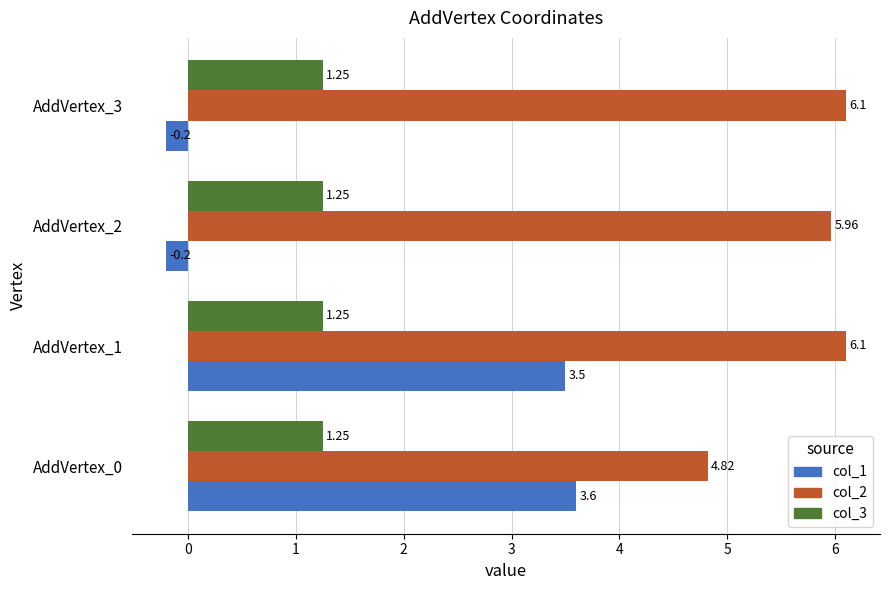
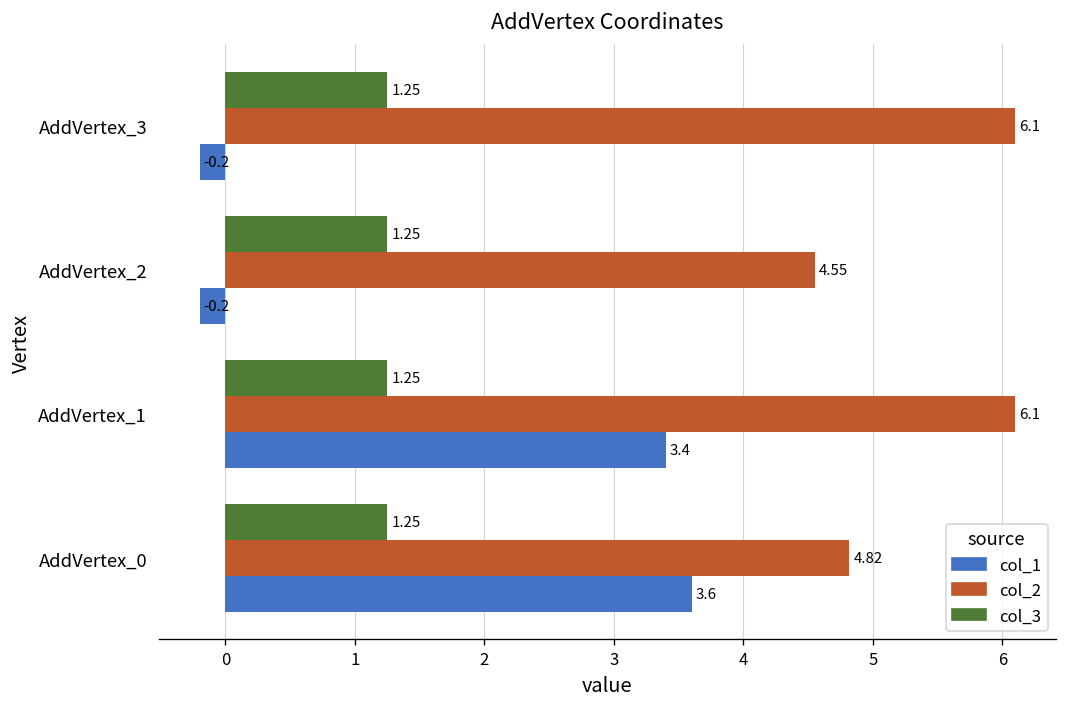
  {
    "col_1": {
      "AddVertex_3": -0.2,
      "AddVertex_2": -0.2,
-     "AddVertex_1": 3.5,
+     "AddVertex_1": 3.4,
      "AddVertex_0": 3.6
    },
    "col_2": {
      "AddVertex_3": 6.1,
-     "AddVertex_2": 5.96,
+     "AddVertex_2": 4.55,
      "AddVertex_1": 6.1,
      "AddVertex_0": 4.82
    },
    "col_3": {
      "AddVertex_3": 1.25,
      "AddVertex_2": 1.25,
      "AddVertex_1": 1.25,
      "AddVertex_0": 1.25
    }
  }
